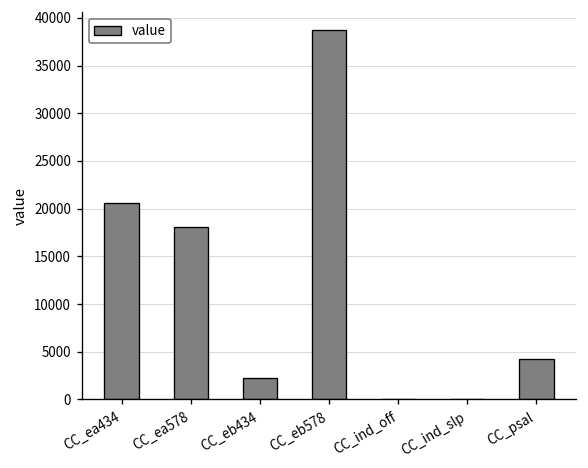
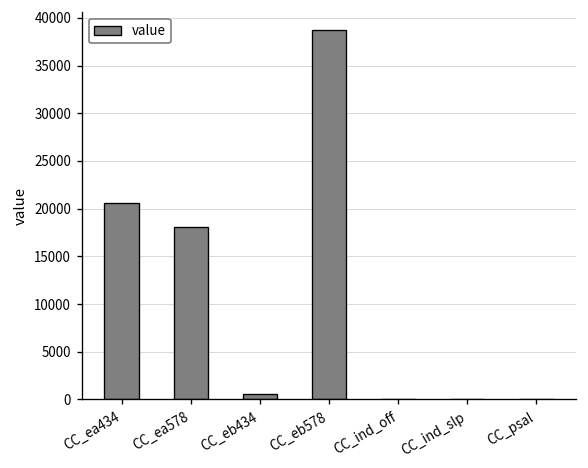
  {
    "CC_ea434": 21000,
    "CC_ea578": 18000,
-   "CC_eb434": 2000,
+   "CC_eb434": 1000,
    "CC_eb578": 39000,
    "CC_ind_off": 0,
-   "CC_psal": 4000
+   "CC_psal": 0
  }
